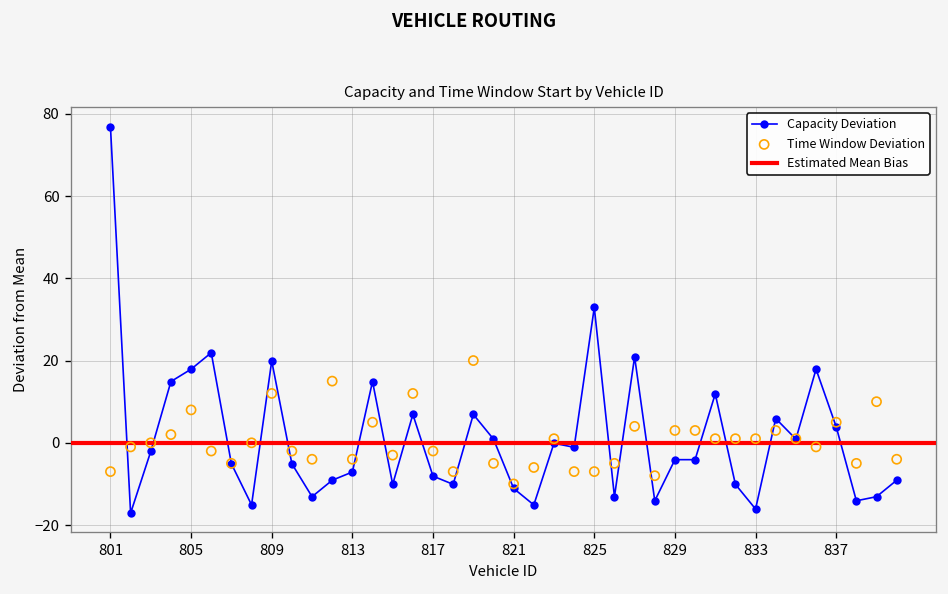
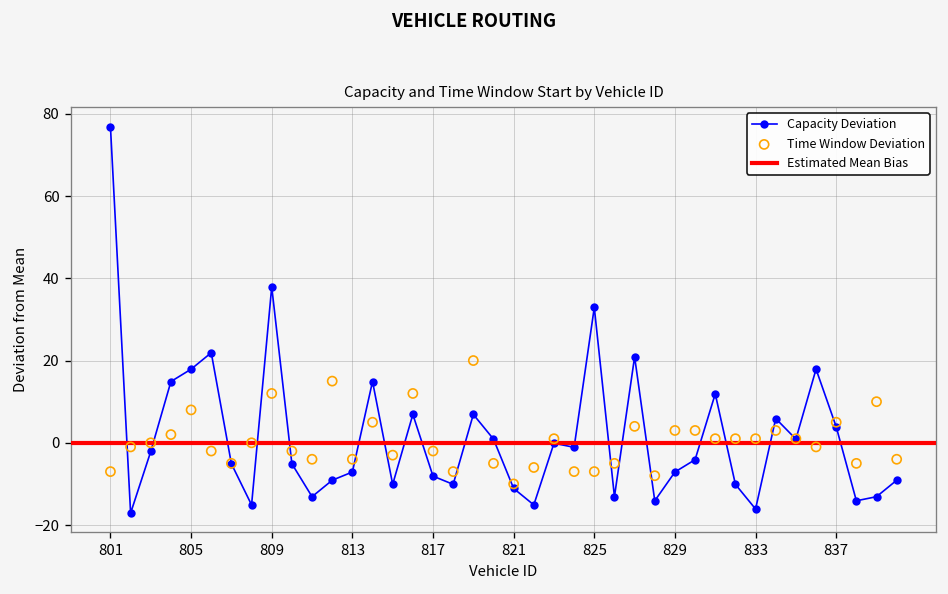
  {
    "Capacity Deviation": {
      "801": 77,
      "805": 18,
-     "809": 20,
+     "809": 38,
      "813": -7,
      "817": -8,
      "821": -11,
      "825": 33,
-     "829": -4,
+     "829": -7,
      "833": -16,
      "837": 4
    }
  }
